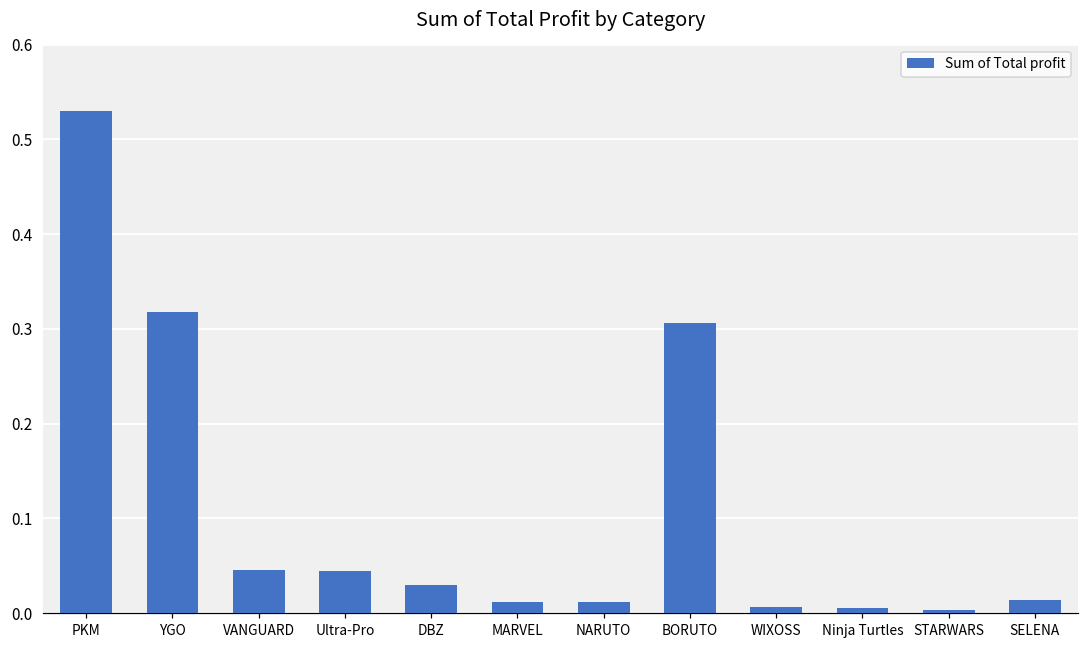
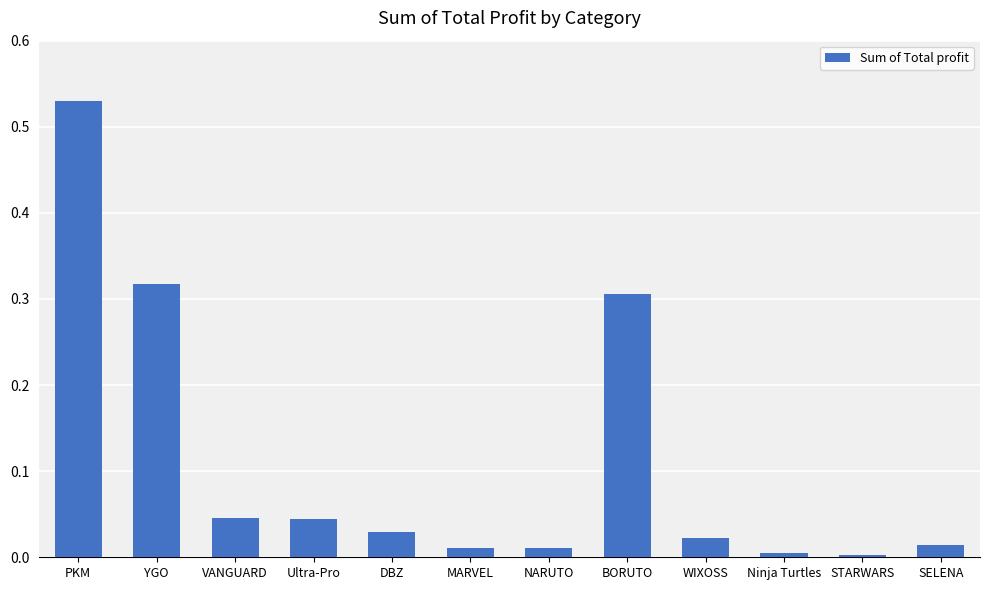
  {
    "PKM": 0.53,
    "YGO": 0.32,
    "VANGUARD": 0.05,
    "Ultra-Pro": 0.04,
    "DBZ": 0.03,
    "MARVEL": 0.01,
    "NARUTO": 0.01,
    "BORUTO": 0.31,
-   "WIXOSS": 0.01,
+   "WIXOSS": 0.02,
    "Ninja Turtles": 0.01,
    "SELENA": 0.01
  }
